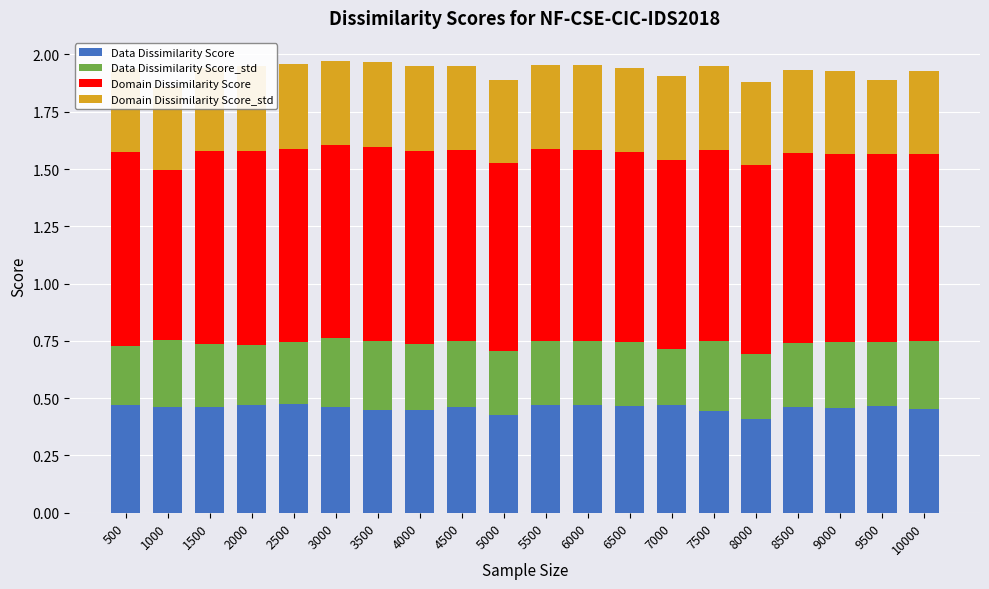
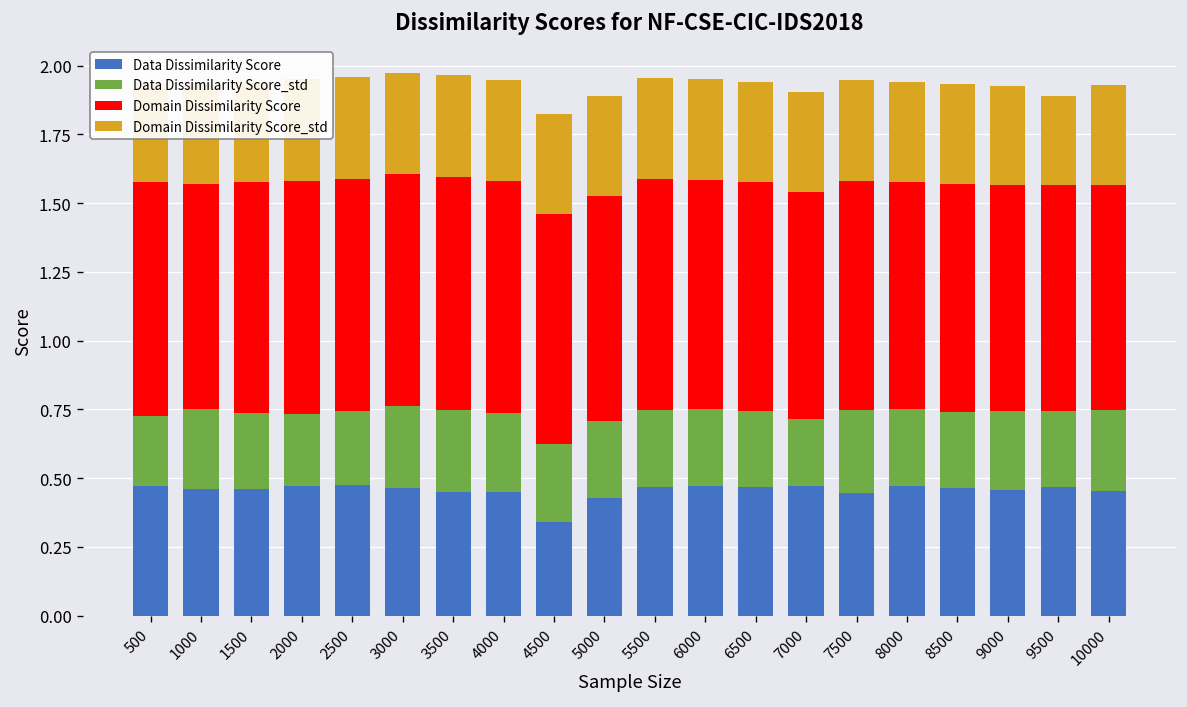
  {
    "Data Dissimilarity Score": {
      "500": 0.47,
      "1000": 0.46,
      "1500": 0.46,
      "2000": 0.47,
      "2500": 0.47,
      "3000": 0.46,
      "3500": 0.45,
      "4000": 0.45,
-     "4500": 0.46,
+     "4500": 0.34,
      "5000": 0.43,
      "5500": 0.47,
      "6000": 0.47,
      "6500": 0.47,
      "7000": 0.47,
      "7500": 0.44,
-     "8000": 0.41,
+     "8000": 0.47,
      "8500": 0.46,
      "9000": 0.46,
      "9500": 0.47,
      "10000": 0.45
    },
    "Data Dissimilarity Score_std": {
      "500": 0.26,
      "1000": 0.29,
      "1500": 0.27,
      "2000": 0.26,
      "2500": 0.27,
      "3000": 0.30,
      "3500": 0.30,
      "4000": 0.29,
      "4500": 0.29,
      "5000": 0.28,
      "5500": 0.28,
      "6000": 0.28,
      "6500": 0.28,
      "7000": 0.24,
      "7500": 0.30,
      "8000": 0.28,
      "8500": 0.28,
      "9000": 0.29,
      "9500": 0.28,
      "10000": 0.30
    },
    "Domain Dissimilarity Score": {
      "500": 0.85,
-     "1000": 0.74,
+     "1000": 0.82,
      "1500": 0.84,
      "2000": 0.85,
      "2500": 0.85,
      "3000": 0.84,
      "3500": 0.85,
      "4000": 0.84,
      "4500": 0.84,
      "5000": 0.82,
      "5500": 0.84,
      "6000": 0.83,
      "6500": 0.83,
      "7000": 0.83,
      "7500": 0.83,
      "8000": 0.83,
      "8500": 0.83,
      "9000": 0.82,
      "9500": 0.82,
      "10000": 0.82
    },
    "Domain Dissimilarity Score_std": {
      "2500": 0.37,
      "3000": 0.37,
      "3500": 0.37,
      "4000": 0.37,
      "4500": 0.37,
      "5000": 0.36,
      "5500": 0.37,
      "6000": 0.37,
      "6500": 0.37,
      "7000": 0.36,
      "7500": 0.37,
      "8000": 0.36,
      "8500": 0.36,
      "9000": 0.36,
      "9500": 0.32,
      "10000": 0.36
    }
  }
